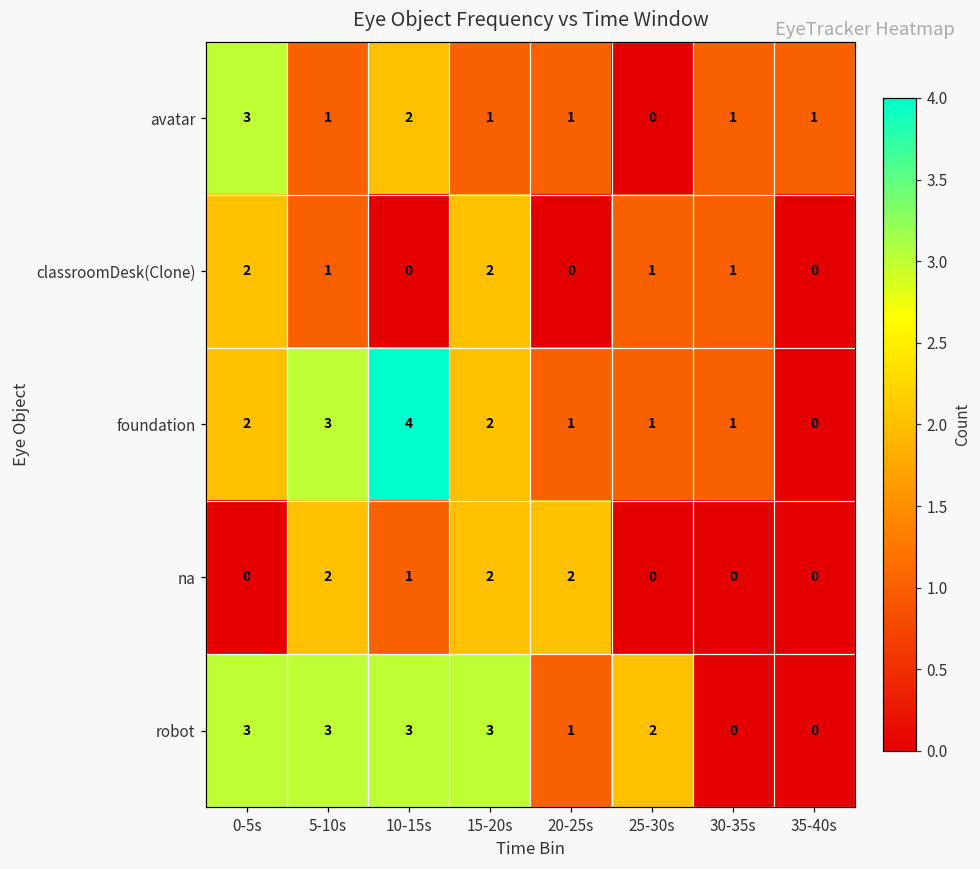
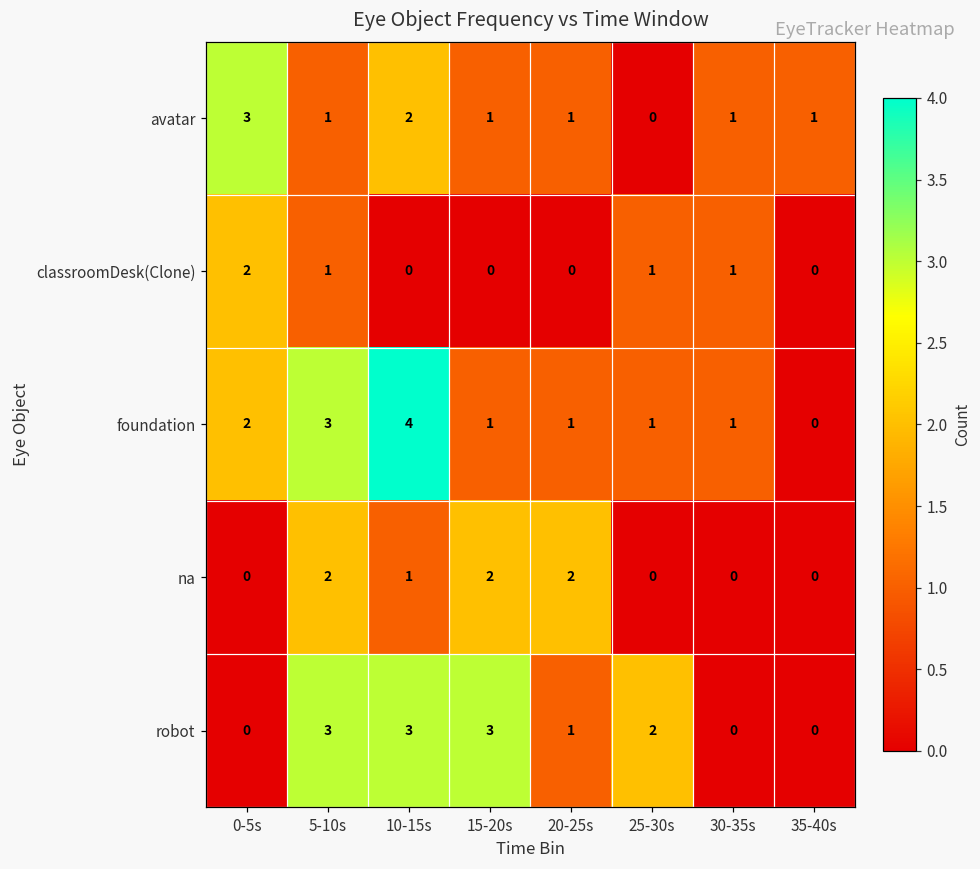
  {
    "avatar": {
      "0-5s": 3,
      "5-10s": 1,
      "10-15s": 2,
      "15-20s": 1,
      "20-25s": 1,
      "25-30s": 0,
      "30-35s": 1,
      "35-40s": 1
    },
    "classroomDesk(Clone)": {
      "0-5s": 2,
      "5-10s": 1,
      "10-15s": 0,
-     "15-20s": 2,
+     "15-20s": 0,
      "20-25s": 0,
      "25-30s": 1,
      "30-35s": 1,
      "35-40s": 0
    },
    "foundation": {
      "0-5s": 2,
      "5-10s": 3,
      "10-15s": 4,
-     "15-20s": 2,
+     "15-20s": 1,
      "20-25s": 1,
      "25-30s": 1,
      "30-35s": 1,
      "35-40s": 0
    },
    "na": {
      "0-5s": 0,
      "5-10s": 2,
      "10-15s": 1,
      "15-20s": 2,
      "20-25s": 2,
      "25-30s": 0,
      "30-35s": 0,
      "35-40s": 0
    },
    "robot": {
-     "0-5s": 3,
+     "0-5s": 0,
      "5-10s": 3,
      "10-15s": 3,
      "15-20s": 3,
      "20-25s": 1,
      "25-30s": 2,
      "30-35s": 0,
      "35-40s": 0
    }
  }
